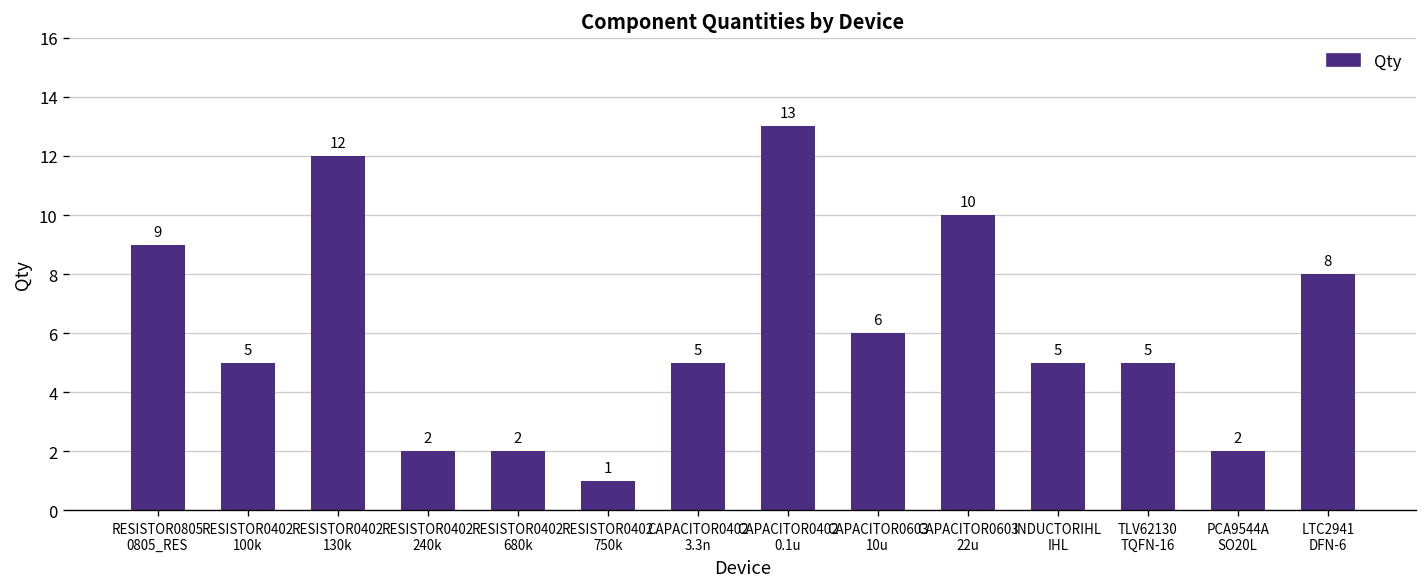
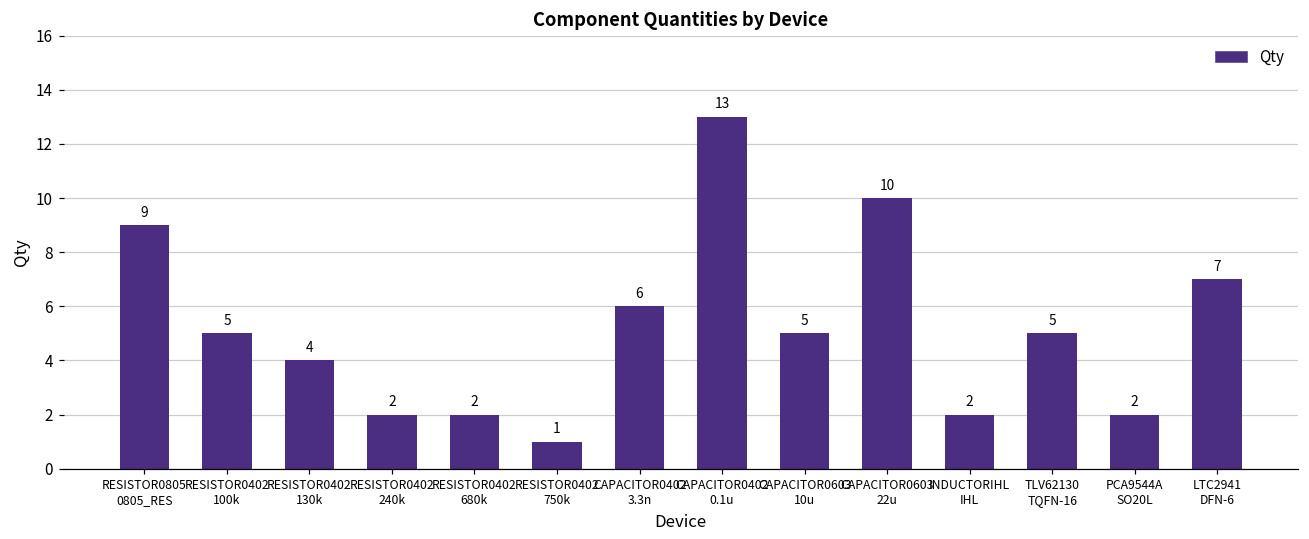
  {
    "RESISTOR0805 0805_RES": 9,
    "RESISTOR0402 100k": 5,
-   "RESISTOR0402 130k": 12,
+   "RESISTOR0402 130k": 4,
    "RESISTOR0402 240k": 2,
    "RESISTOR0402 680k": 2,
    "RESISTOR0402 750k": 1,
-   "CAPACITOR0402 3.3n": 5,
+   "CAPACITOR0402 3.3n": 6,
    "CAPACITOR0402 0.1u": 13,
-   "CAPACITOR0603 10u": 6,
+   "CAPACITOR0603 10u": 5,
    "CAPACITOR0603 22u": 10,
-   "INDUCTORIHL IHL": 5,
+   "INDUCTORIHL IHL": 2,
    "TLV62130 TQFN-16": 5,
    "PCA9544A SO20L": 2,
-   "LTC2941 DFN-6": 8
+   "LTC2941 DFN-6": 7
  }
